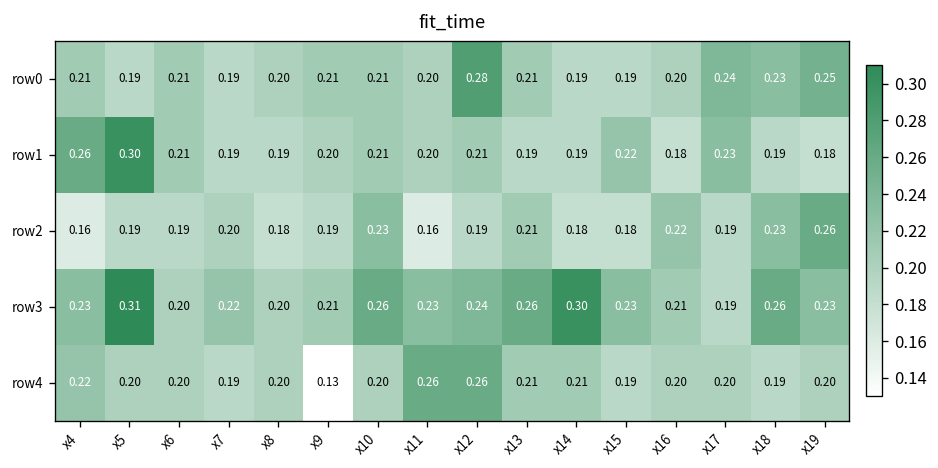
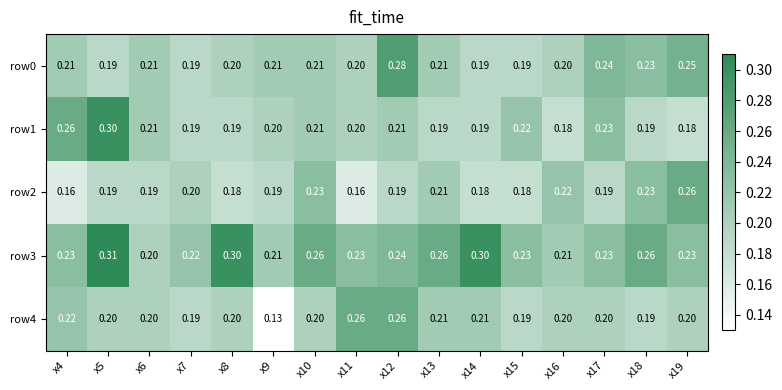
  {
    "row0": {
      "x4": 0.21,
      "x5": 0.19,
      "x6": 0.21,
      "x7": 0.19,
      "x8": 0.20,
      "x9": 0.21,
      "x10": 0.21,
      "x11": 0.20,
      "x12": 0.28,
      "x13": 0.21,
      "x14": 0.19,
      "x15": 0.19,
      "x16": 0.20,
      "x17": 0.24,
      "x18": 0.23,
      "x19": 0.25
    },
    "row1": {
      "x4": 0.26,
      "x5": 0.30,
      "x6": 0.21,
      "x7": 0.19,
      "x8": 0.19,
      "x9": 0.20,
      "x10": 0.21,
      "x11": 0.20,
      "x12": 0.21,
      "x13": 0.19,
      "x14": 0.19,
      "x15": 0.22,
      "x16": 0.18,
      "x17": 0.23,
      "x18": 0.19,
      "x19": 0.18
    },
    "row2": {
      "x4": 0.16,
      "x5": 0.19,
      "x6": 0.19,
      "x7": 0.20,
      "x8": 0.18,
      "x9": 0.19,
      "x10": 0.23,
      "x11": 0.16,
      "x12": 0.19,
      "x13": 0.21,
      "x14": 0.18,
      "x15": 0.18,
      "x16": 0.22,
      "x17": 0.19,
      "x18": 0.23,
      "x19": 0.26
    },
    "row3": {
      "x4": 0.23,
      "x5": 0.31,
      "x6": 0.20,
      "x7": 0.22,
-     "x8": 0.20,
+     "x8": 0.30,
      "x9": 0.21,
      "x10": 0.26,
      "x11": 0.23,
      "x12": 0.24,
      "x13": 0.26,
      "x14": 0.30,
      "x15": 0.23,
      "x16": 0.21,
-     "x17": 0.19,
+     "x17": 0.23,
      "x18": 0.26,
      "x19": 0.23
    },
    "row4": {
      "x4": 0.22,
      "x5": 0.20,
      "x6": 0.20,
      "x7": 0.19,
      "x8": 0.20,
      "x9": 0.13,
      "x10": 0.20,
      "x11": 0.26,
      "x12": 0.26,
      "x13": 0.21,
      "x14": 0.21,
      "x15": 0.19,
      "x16": 0.20,
      "x17": 0.20,
      "x18": 0.19,
      "x19": 0.20
    }
  }
